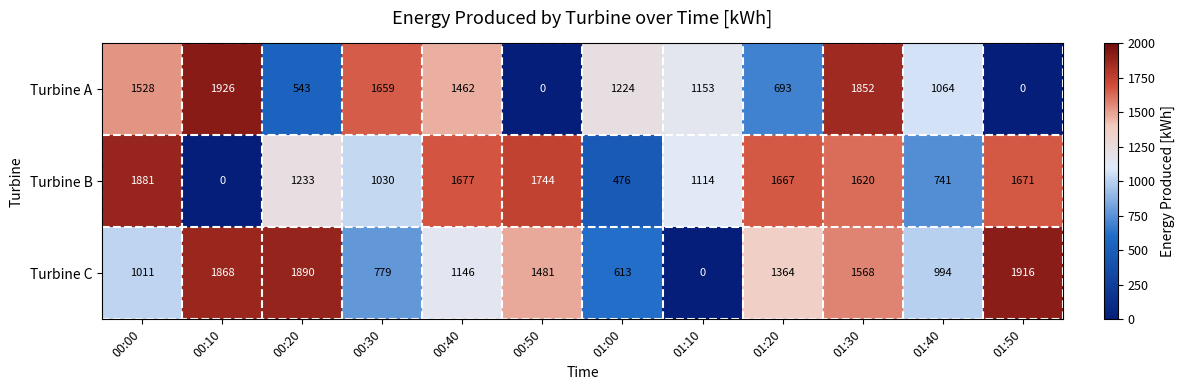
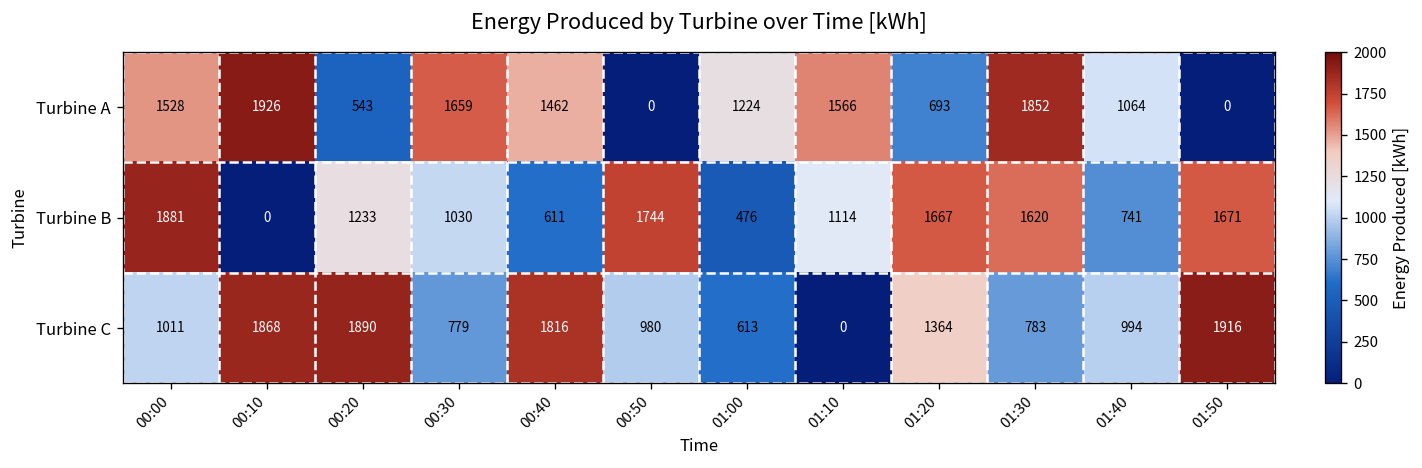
  {
    "Turbine A": {
      "00:00": 1528,
      "00:10": 1926,
      "00:20": 543,
      "00:30": 1659,
      "00:40": 1462,
      "00:50": 0,
      "01:00": 1224,
-     "01:10": 1153,
+     "01:10": 1566,
      "01:20": 693,
      "01:30": 1852,
      "01:40": 1064,
      "01:50": 0
    },
    "Turbine B": {
      "00:00": 1881,
      "00:10": 0,
      "00:20": 1233,
      "00:30": 1030,
-     "00:40": 1677,
+     "00:40": 611,
      "00:50": 1744,
      "01:00": 476,
      "01:10": 1114,
      "01:20": 1667,
      "01:30": 1620,
      "01:40": 741,
      "01:50": 1671
    },
    "Turbine C": {
      "00:00": 1011,
      "00:10": 1868,
      "00:20": 1890,
      "00:30": 779,
-     "00:40": 1146,
-     "00:50": 1481,
+     "00:40": 1816,
+     "00:50": 980,
      "01:00": 613,
      "01:10": 0,
      "01:20": 1364,
-     "01:30": 1568,
+     "01:30": 783,
      "01:40": 994,
      "01:50": 1916
    }
  }
